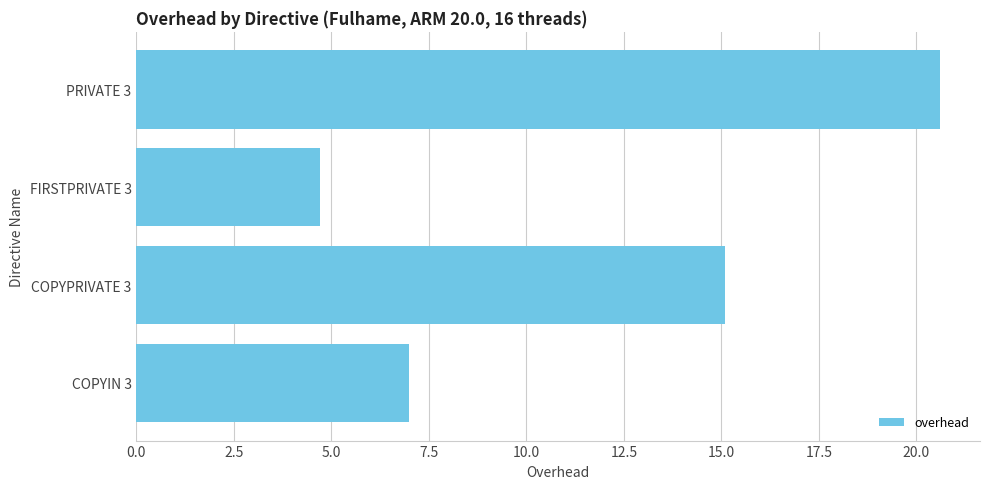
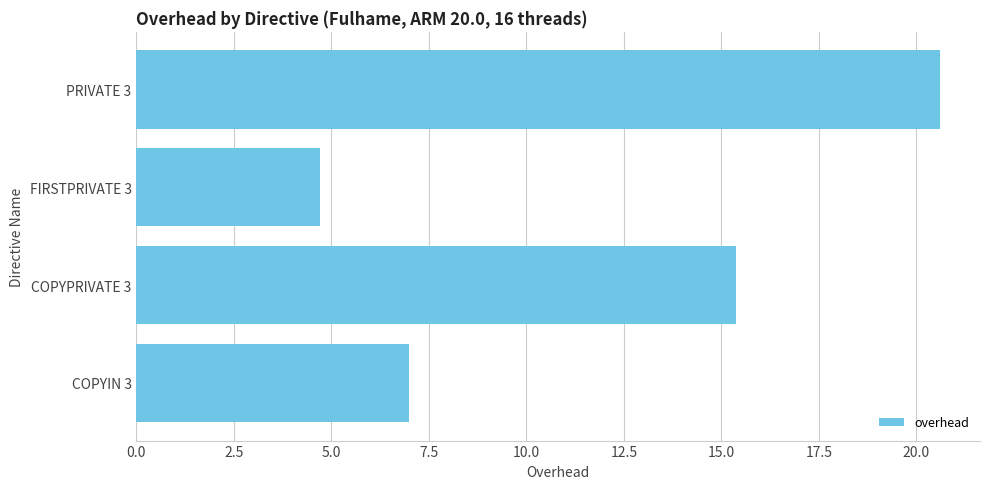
  {
    "PRIVATE 3": 20.6,
    "FIRSTPRIVATE 3": 4.7,
-   "COPYPRIVATE 3": 15.1,
+   "COPYPRIVATE 3": 15.4,
    "COPYIN 3": 7.0
  }
